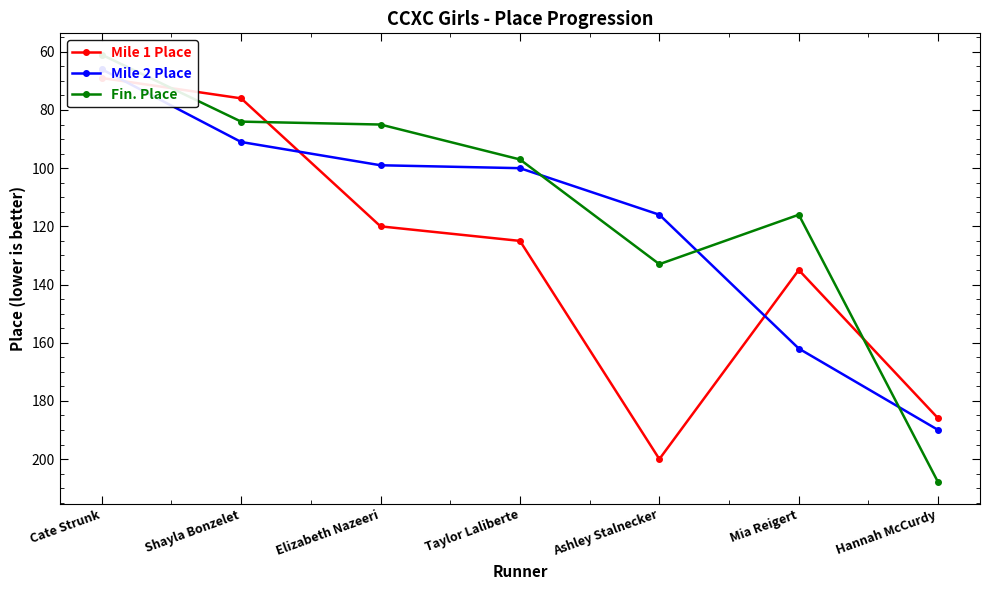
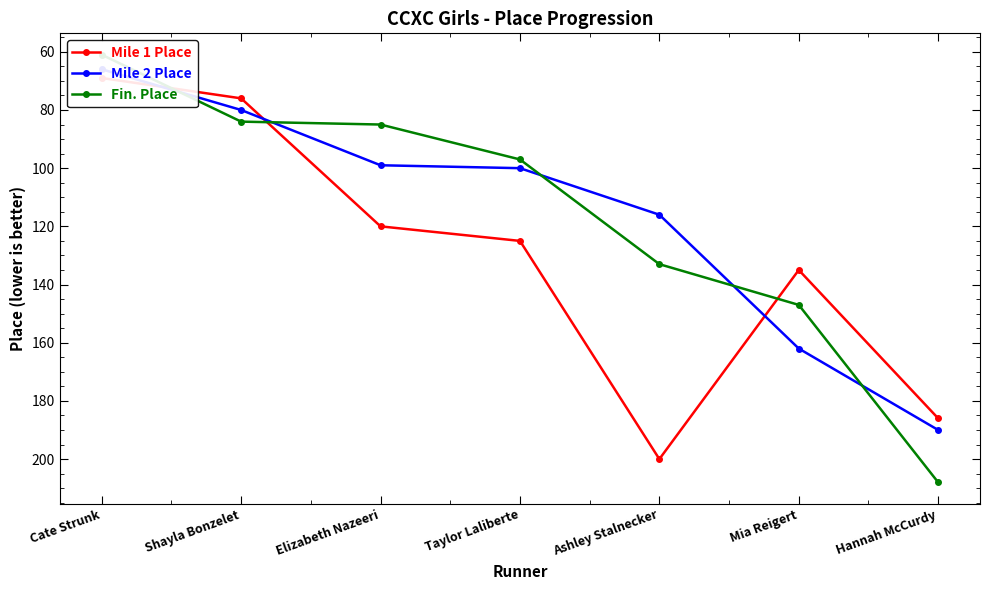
  {
    "Mile 1 Place": {
      "Shayla Bonzelet": 76,
      "Elizabeth Nazeeri": 120,
      "Taylor Laliberte": 125,
      "Ashley Stalnecker": 200,
      "Mia Reigert": 135,
      "Hannah McCurdy": 186
    },
    "Mile 2 Place": {
-     "Shayla Bonzelet": 91,
+     "Shayla Bonzelet": 80,
      "Elizabeth Nazeeri": 99,
      "Taylor Laliberte": 100,
      "Ashley Stalnecker": 116,
      "Mia Reigert": 162,
      "Hannah McCurdy": 190
    },
    "Fin. Place": {
      "Shayla Bonzelet": 84,
      "Elizabeth Nazeeri": 85,
      "Taylor Laliberte": 97,
      "Ashley Stalnecker": 133,
-     "Mia Reigert": 116,
+     "Mia Reigert": 147,
      "Hannah McCurdy": 208
    }
  }
